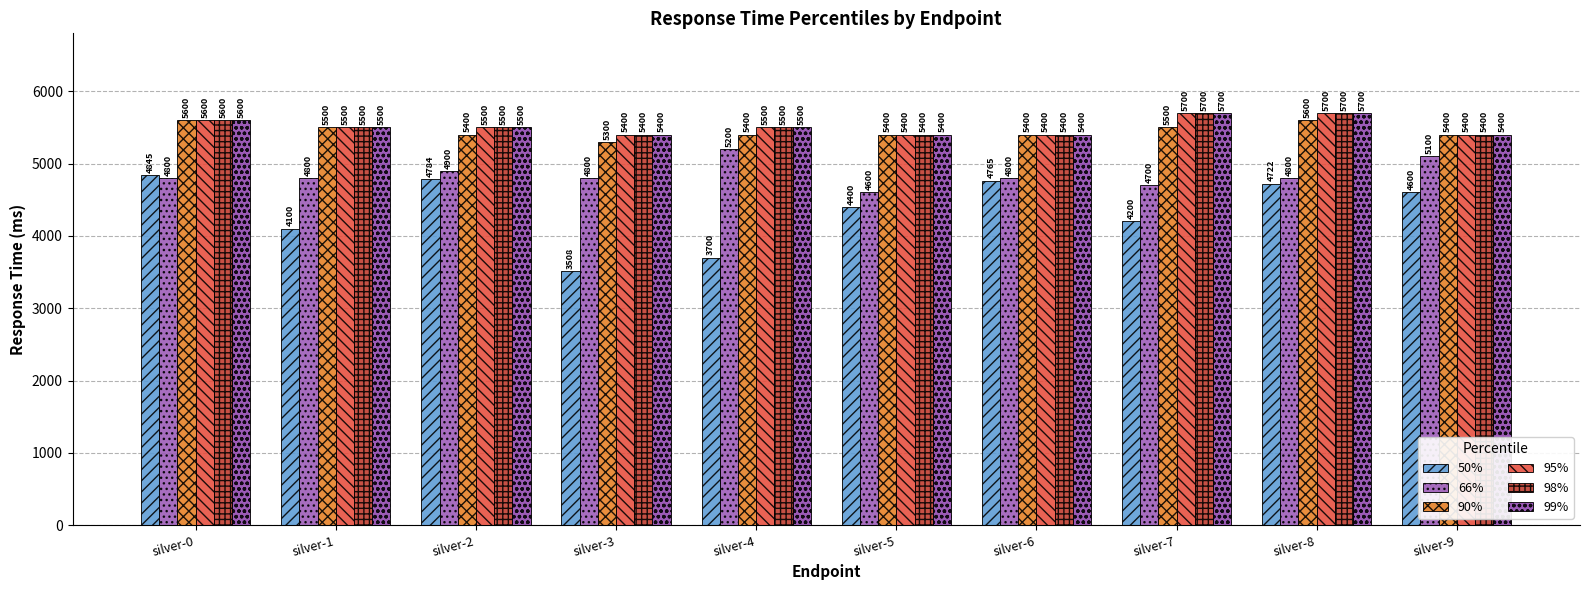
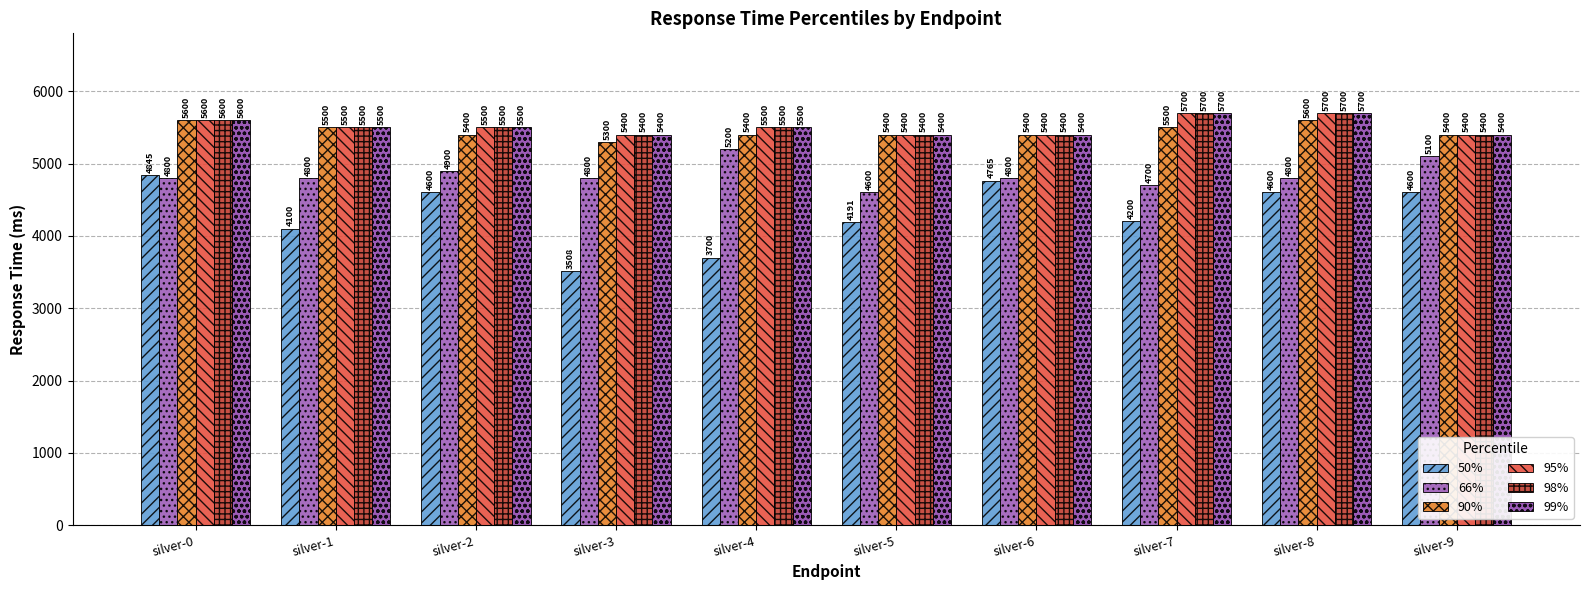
  {
    "50%": {
      "silver-0": 4845,
      "silver-1": 4100,
-     "silver-2": 4784,
+     "silver-2": 4600,
      "silver-3": 3508,
      "silver-4": 3700,
-     "silver-5": 4400,
+     "silver-5": 4191,
      "silver-6": 4765,
      "silver-7": 4200,
-     "silver-8": 4722,
+     "silver-8": 4600,
      "silver-9": 4600
    }
  }
